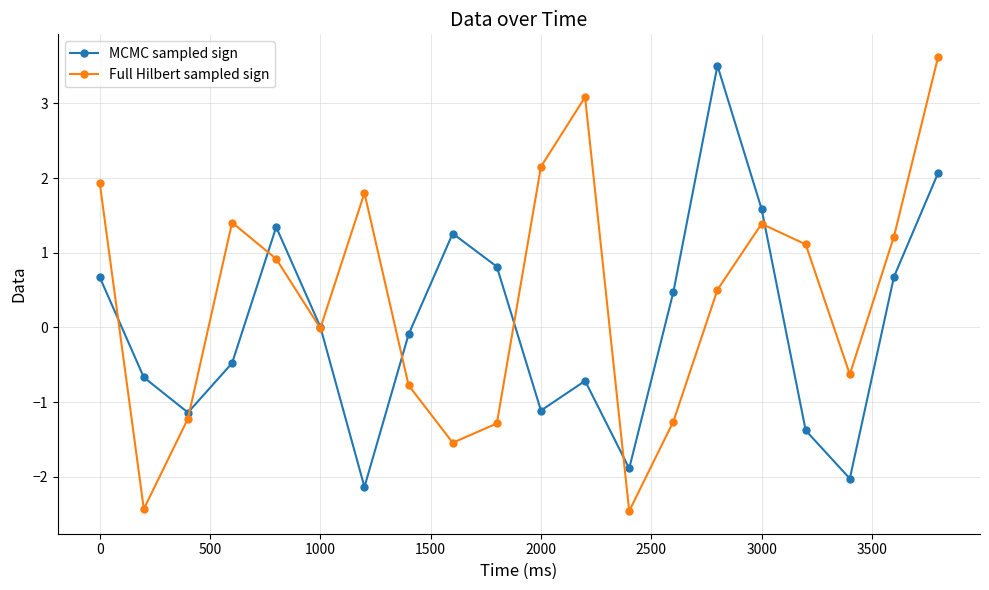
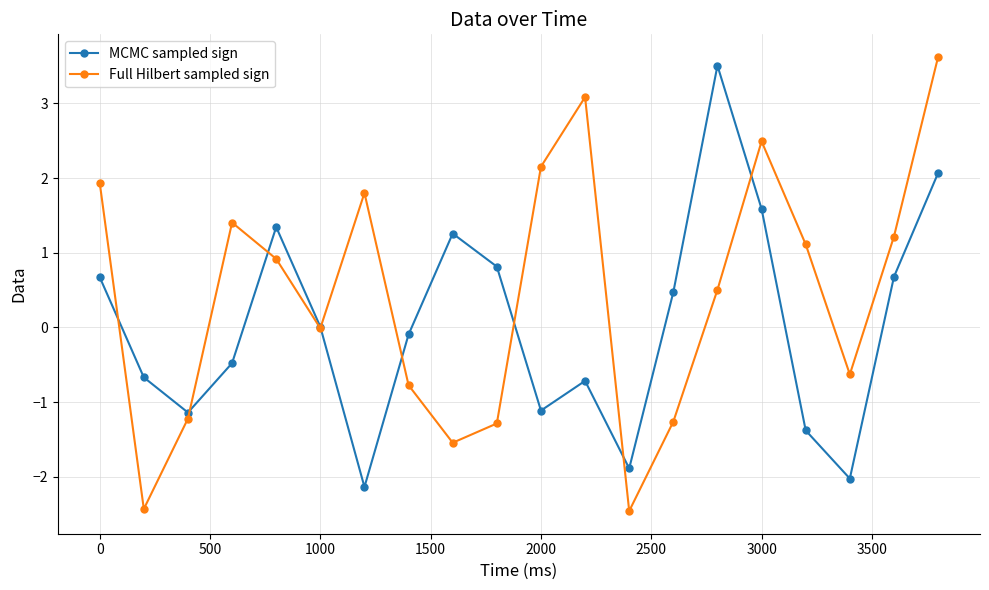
  {
    "MCMC sampled sign": {
      "0": 0.7,
      "2000": -1.1,
      "3000": 1.6
    },
    "Full Hilbert sampled sign": {
      "0": 1.9,
      "2000": 2.2,
-     "3000": 1.4
+     "3000": 2.5
    }
  }
